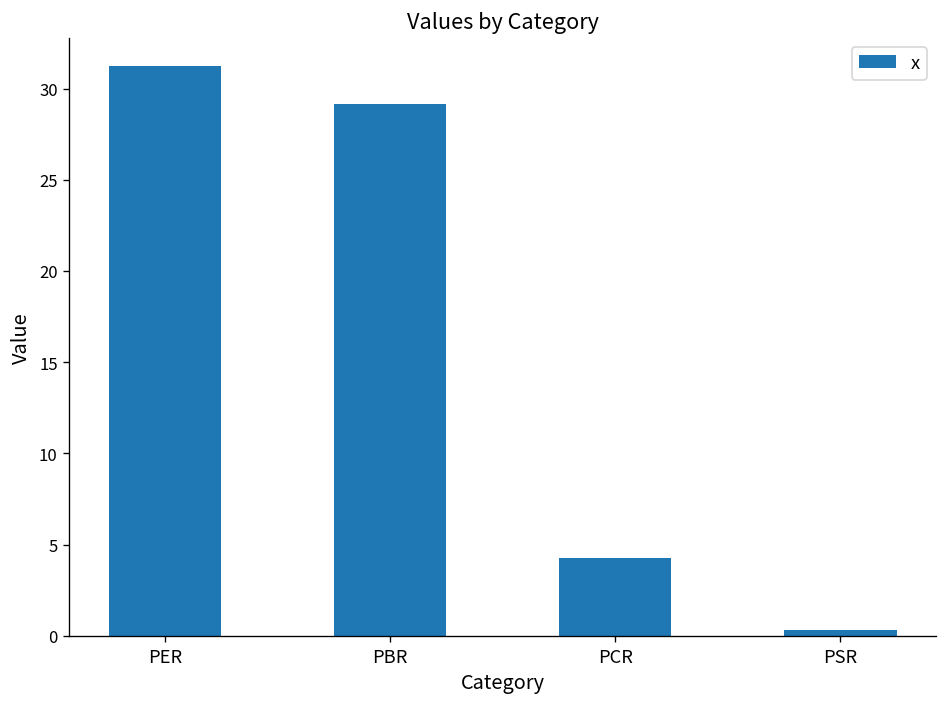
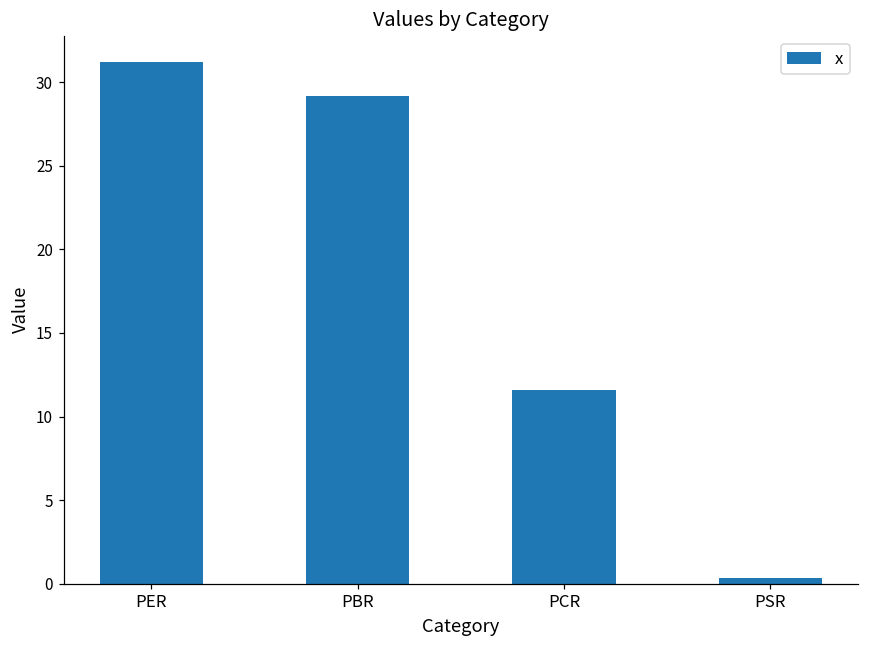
  {
    "PER": 31.2,
    "PBR": 29.1,
-   "PCR": 4.3,
+   "PCR": 11.6,
    "PSR": 0.3
  }
